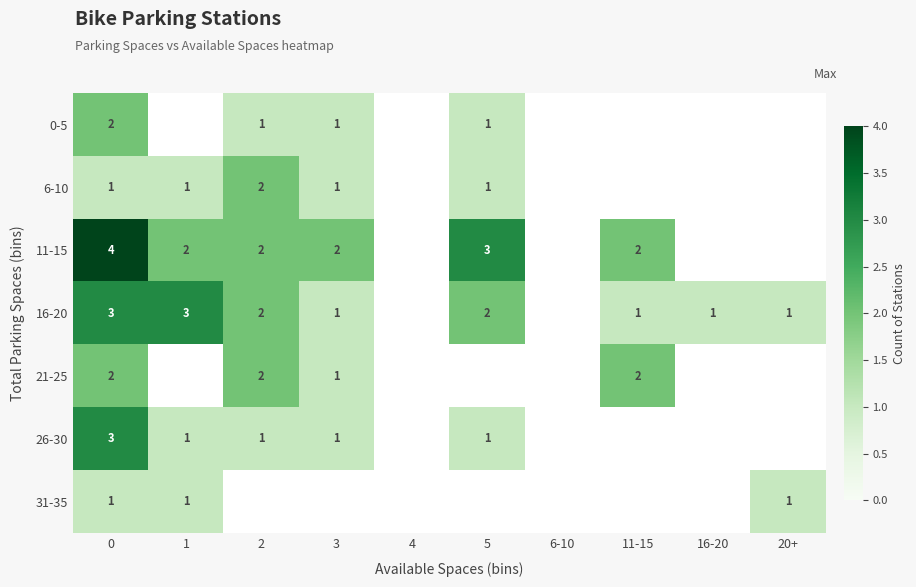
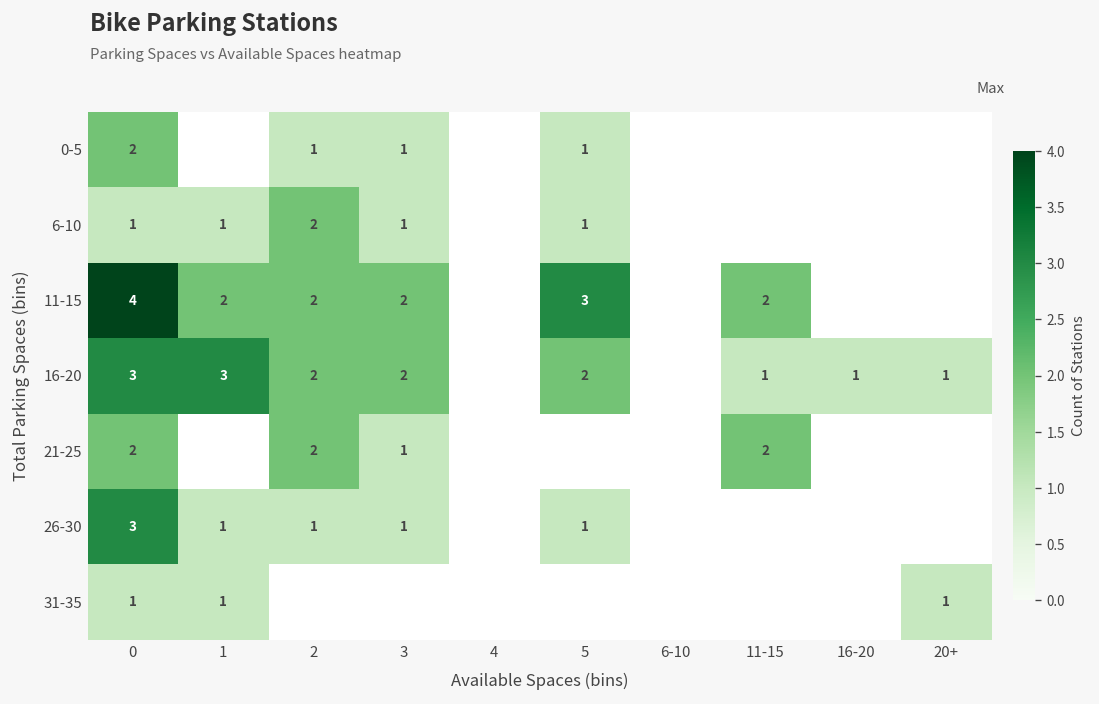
  {
    "0-5": {
      "0": 2,
      "2": 1,
      "3": 1,
      "5": 1
    },
    "6-10": {
      "0": 1,
      "1": 1,
      "2": 2,
      "3": 1,
      "5": 1
    },
    "11-15": {
      "0": 4,
      "1": 2,
      "2": 2,
      "3": 2,
      "5": 3,
      "11-15": 2
    },
    "16-20": {
      "0": 3,
      "1": 3,
      "2": 2,
-     "3": 1,
+     "3": 2,
      "5": 2,
      "11-15": 1,
      "16-20": 1,
      "20+": 1
    },
    "21-25": {
      "0": 2,
      "2": 2,
      "3": 1,
      "11-15": 2
    },
    "26-30": {
      "0": 3,
      "1": 1,
      "2": 1,
      "3": 1,
      "5": 1
    },
    "31-35": {
      "0": 1,
      "1": 1,
      "20+": 1
    }
  }
